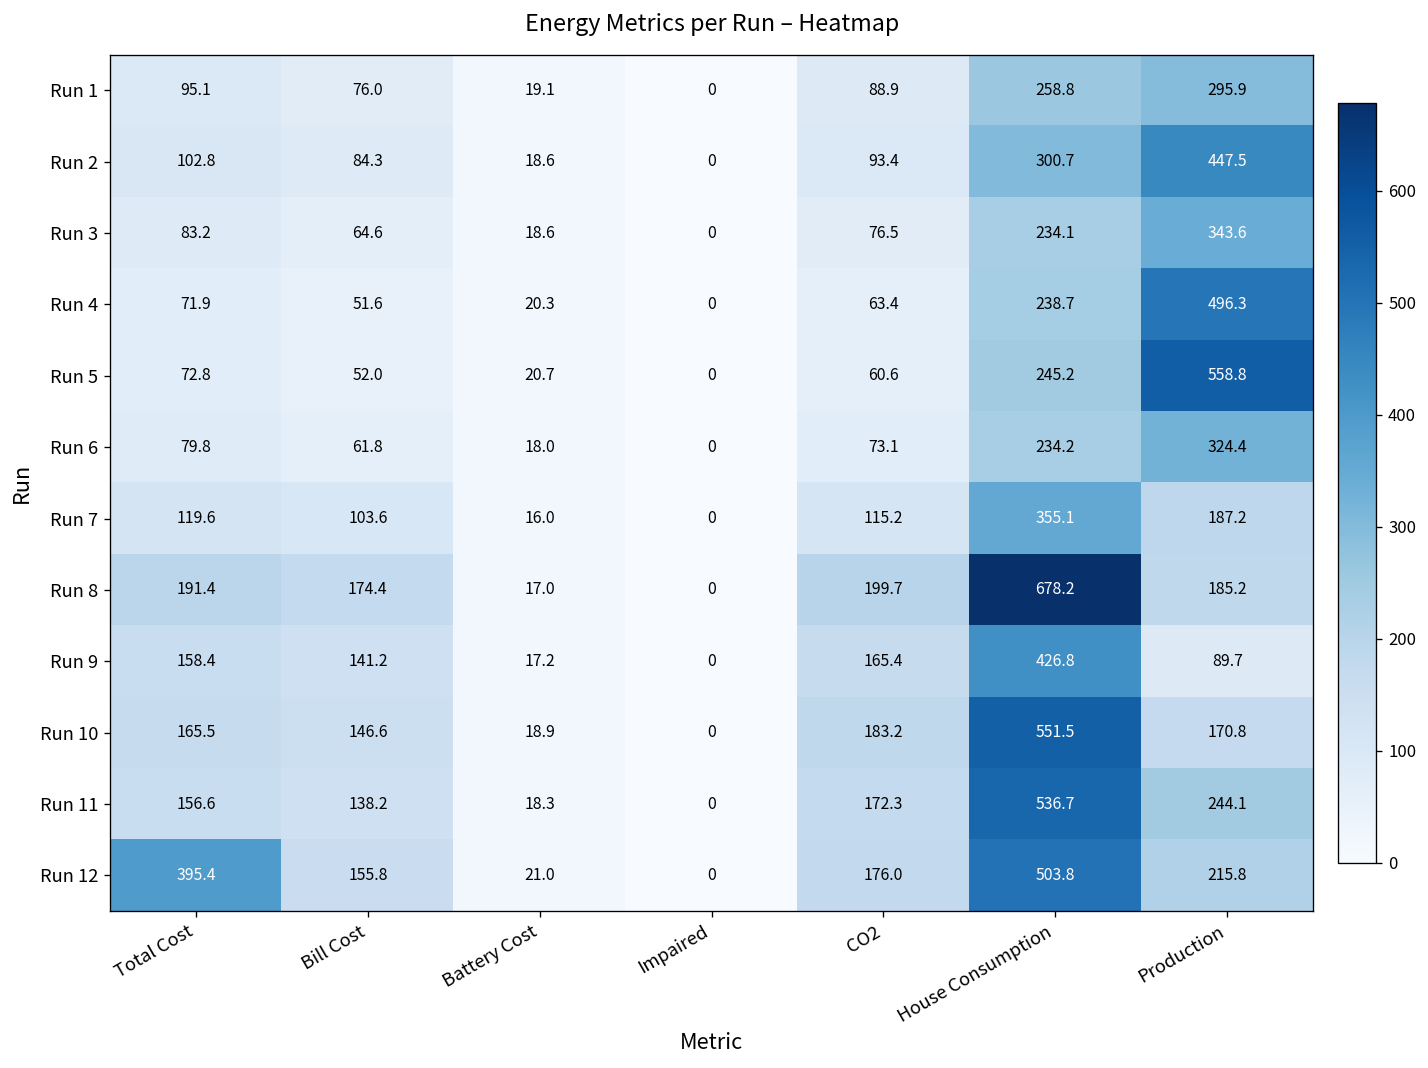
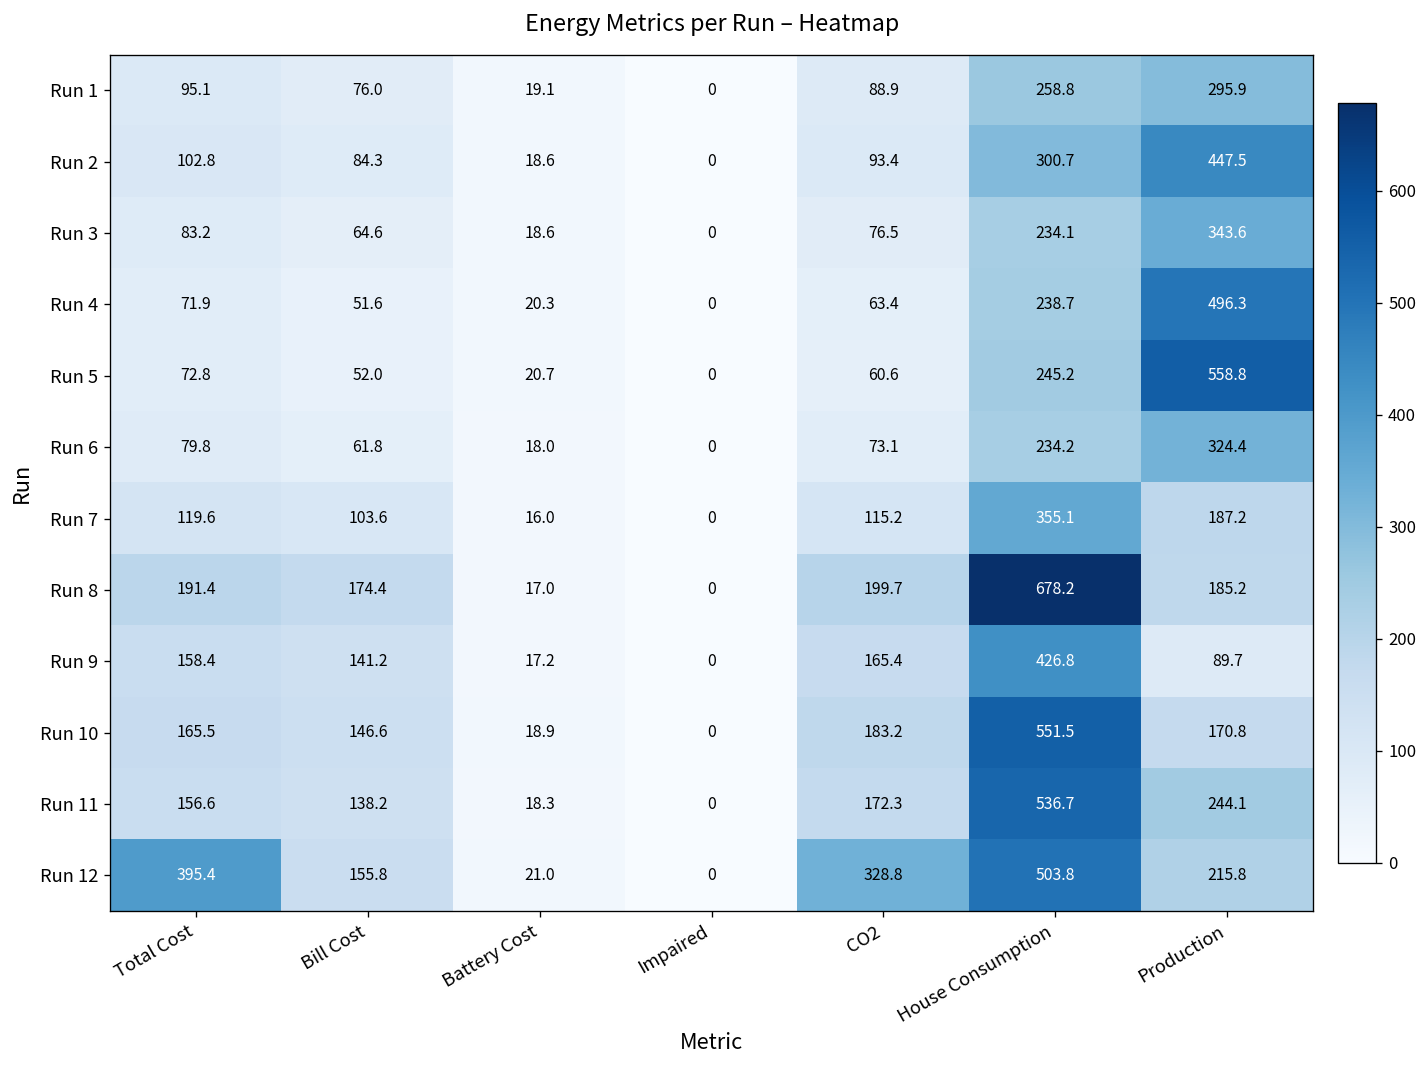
  {
    "Run 1": {
      "Total Cost": 95.1,
      "Bill Cost": 76.0,
      "Battery Cost": 19.1,
      "Impaired": 0,
      "CO2": 88.9,
      "House Consumption": 258.8,
      "Production": 295.9
    },
    "Run 2": {
      "Total Cost": 102.8,
      "Bill Cost": 84.3,
      "Battery Cost": 18.6,
      "Impaired": 0,
      "CO2": 93.4,
      "House Consumption": 300.7,
      "Production": 447.5
    },
    "Run 3": {
      "Total Cost": 83.2,
      "Bill Cost": 64.6,
      "Battery Cost": 18.6,
      "Impaired": 0,
      "CO2": 76.5,
      "House Consumption": 234.1,
      "Production": 343.6
    },
    "Run 4": {
      "Total Cost": 71.9,
      "Bill Cost": 51.6,
      "Battery Cost": 20.3,
      "Impaired": 0,
      "CO2": 63.4,
      "House Consumption": 238.7,
      "Production": 496.3
    },
    "Run 5": {
      "Total Cost": 72.8,
      "Bill Cost": 52.0,
      "Battery Cost": 20.7,
      "Impaired": 0,
      "CO2": 60.6,
      "House Consumption": 245.2,
      "Production": 558.8
    },
    "Run 6": {
      "Total Cost": 79.8,
      "Bill Cost": 61.8,
      "Battery Cost": 18.0,
      "Impaired": 0,
      "CO2": 73.1,
      "House Consumption": 234.2,
      "Production": 324.4
    },
    "Run 7": {
      "Total Cost": 119.6,
      "Bill Cost": 103.6,
      "Battery Cost": 16.0,
      "Impaired": 0,
      "CO2": 115.2,
      "House Consumption": 355.1,
      "Production": 187.2
    },
    "Run 8": {
      "Total Cost": 191.4,
      "Bill Cost": 174.4,
      "Battery Cost": 17.0,
      "Impaired": 0,
      "CO2": 199.7,
      "House Consumption": 678.2,
      "Production": 185.2
    },
    "Run 9": {
      "Total Cost": 158.4,
      "Bill Cost": 141.2,
      "Battery Cost": 17.2,
      "Impaired": 0,
      "CO2": 165.4,
      "House Consumption": 426.8,
      "Production": 89.7
    },
    "Run 10": {
      "Total Cost": 165.5,
      "Bill Cost": 146.6,
      "Battery Cost": 18.9,
      "Impaired": 0,
      "CO2": 183.2,
      "House Consumption": 551.5,
      "Production": 170.8
    },
    "Run 11": {
      "Total Cost": 156.6,
      "Bill Cost": 138.2,
      "Battery Cost": 18.3,
      "Impaired": 0,
      "CO2": 172.3,
      "House Consumption": 536.7,
      "Production": 244.1
    },
    "Run 12": {
      "Total Cost": 395.4,
      "Bill Cost": 155.8,
      "Battery Cost": 21.0,
      "Impaired": 0,
-     "CO2": 176.0,
+     "CO2": 328.8,
      "House Consumption": 503.8,
      "Production": 215.8
    }
  }
